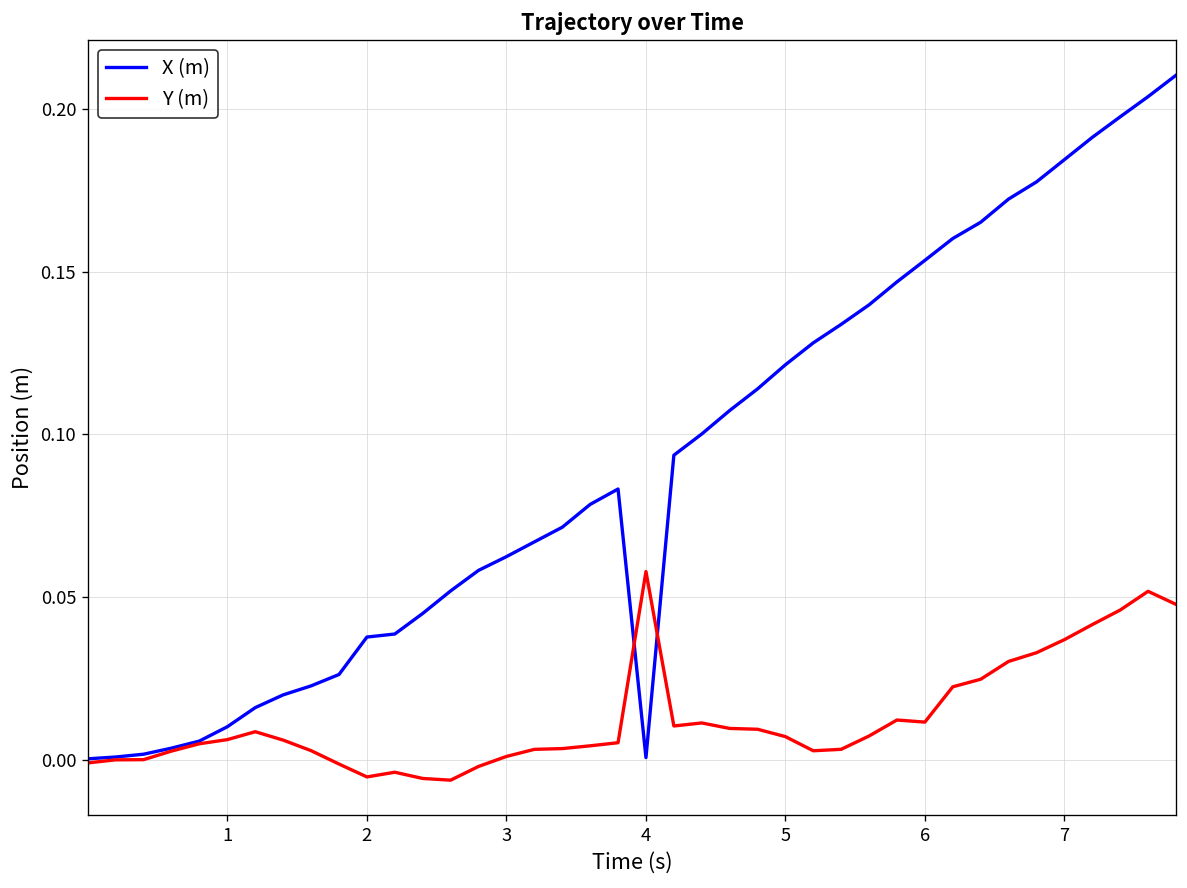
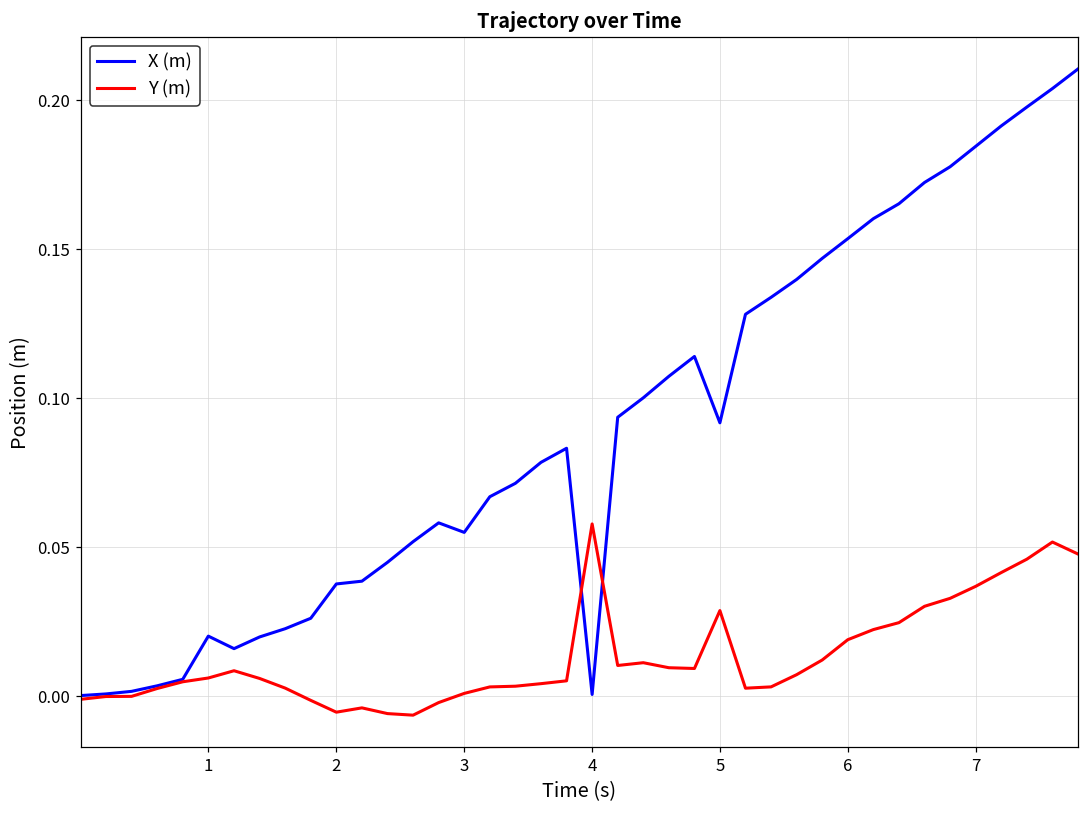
  {
    "X (m)": {
-     "1": 0.010,
+     "1": 0.020,
      "2": 0.038,
-     "3": 0.062,
+     "3": 0.055,
      "4": 0.001,
-     "5": 0.121,
+     "5": 0.092,
      "6": 0.154,
      "7": 0.184
    },
    "Y (m)": {
      "1": 0.006,
      "2": -0.005,
      "3": 0.001,
      "4": 0.058,
-     "5": 0.007,
-     "6": 0.012,
+     "5": 0.029,
+     "6": 0.019,
      "7": 0.037
    }
  }
